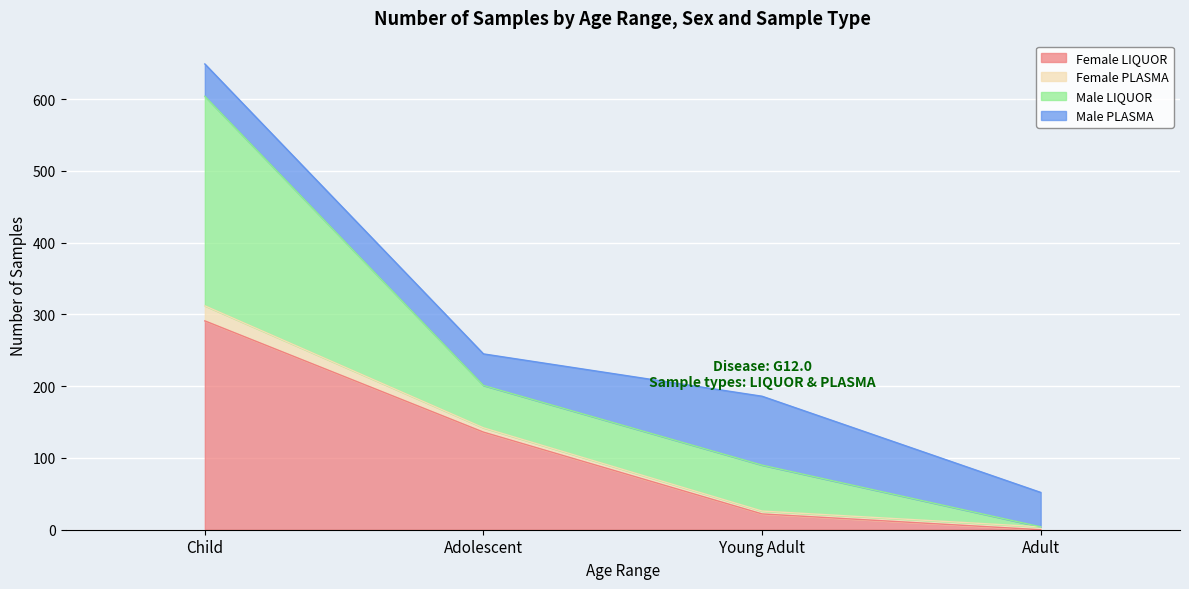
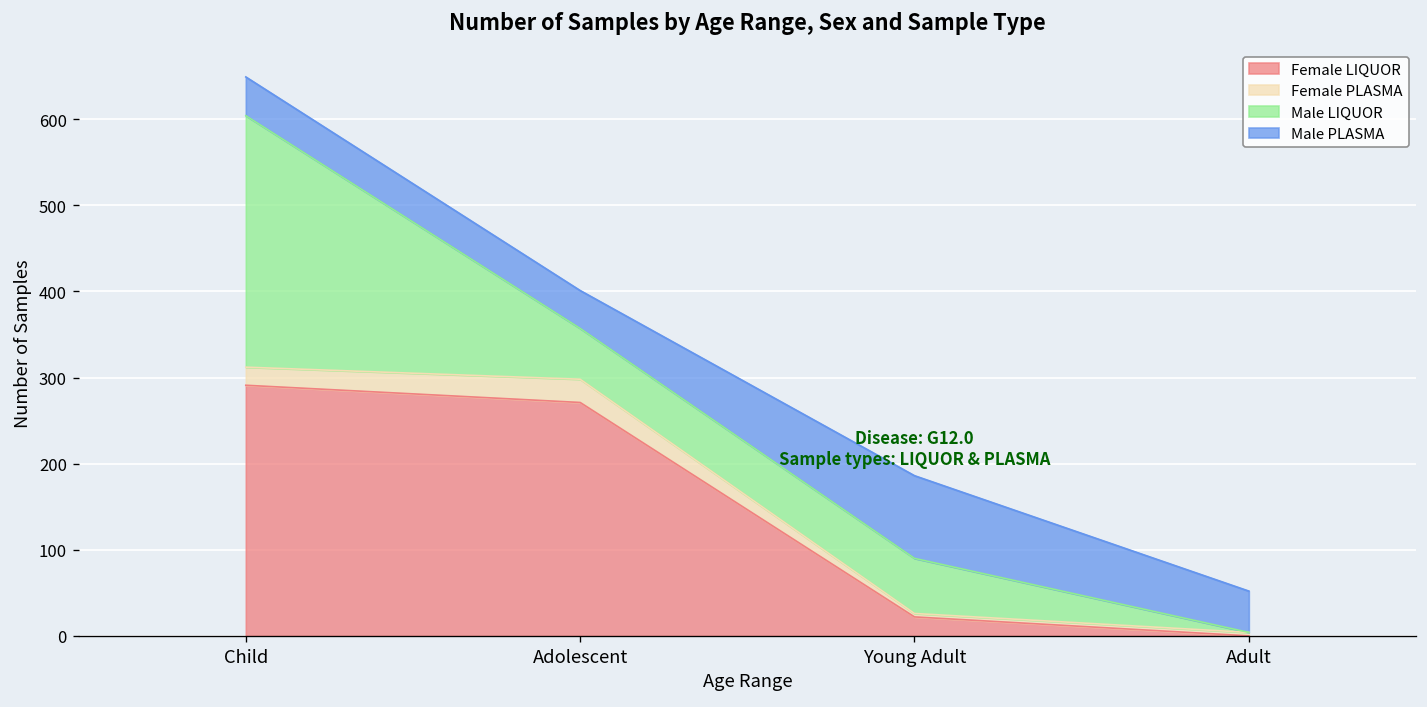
  {
    "Female LIQUOR": {
      "Child": 290,
-     "Adolescent": 140,
+     "Adolescent": 270,
      "Young Adult": 20,
      "Adult": 0
    },
    "Female PLASMA": {
      "Child": 20,
-     "Adolescent": 10,
+     "Adolescent": 30,
      "Young Adult": 0
    },
    "Male LIQUOR": {
      "Child": 290,
      "Adolescent": 60,
      "Young Adult": 60
    },
    "Male PLASMA": {
      "Child": 50,
      "Adolescent": 40,
      "Young Adult": 100,
      "Adult": 50
    }
  }
